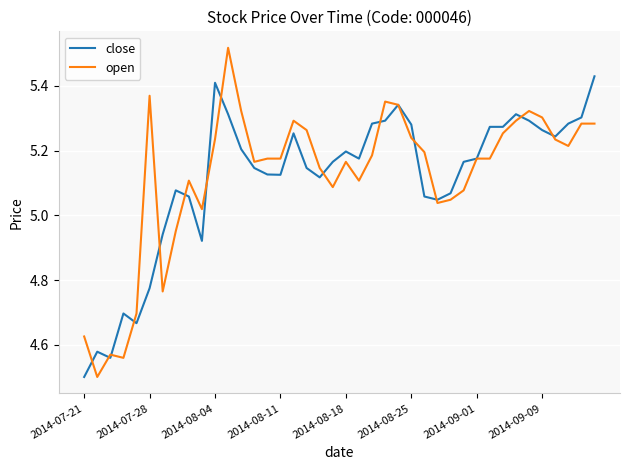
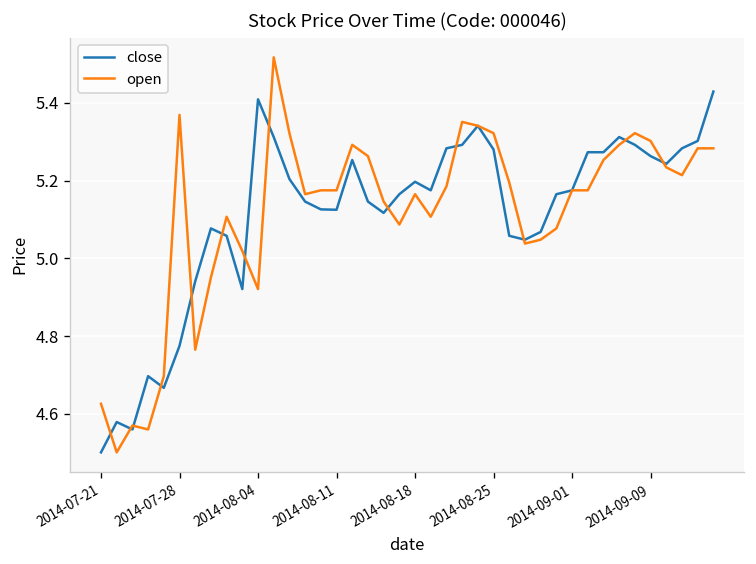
  {
    "close": {
      "2014-07-21": 4.50,
      "2014-07-28": 4.78,
      "2014-08-04": 5.41,
      "2014-08-11": 5.13,
      "2014-08-18": 5.20,
      "2014-08-25": 5.28,
      "2014-09-09": 5.26
    },
    "open": {
      "2014-07-21": 4.63,
      "2014-07-28": 5.37,
-     "2014-08-04": 5.24,
+     "2014-08-04": 4.92,
      "2014-08-11": 5.18,
      "2014-08-18": 5.17,
-     "2014-08-25": 5.24,
+     "2014-08-25": 5.32,
      "2014-09-09": 5.30
    }
  }
